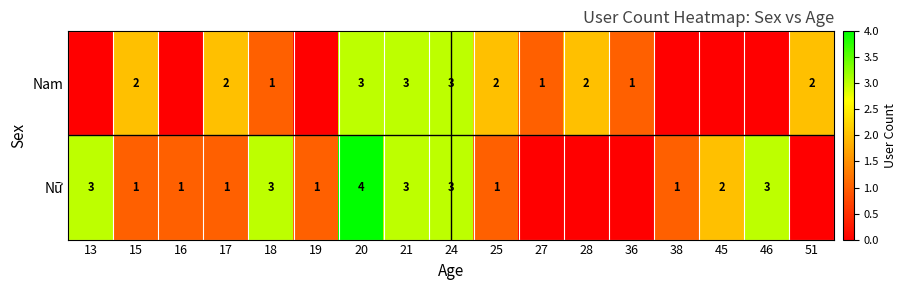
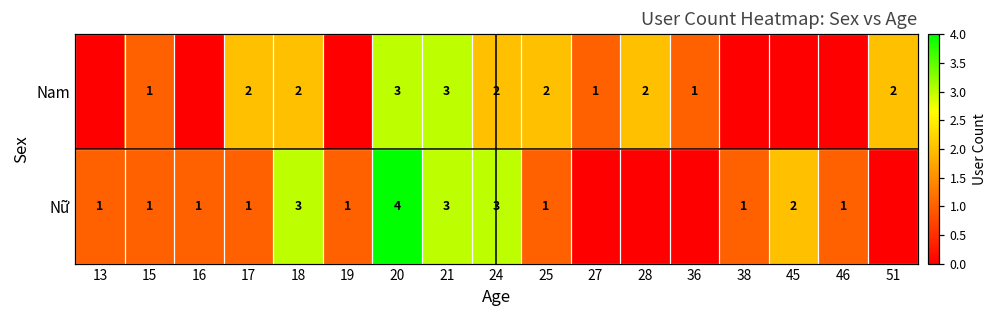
  {
    "Nam": {
-     "15": 2,
+     "15": 1,
      "17": 2,
-     "18": 1,
+     "18": 2,
      "20": 3,
      "21": 3,
-     "24": 3,
+     "24": 2,
      "25": 2,
      "27": 1,
      "28": 2,
      "36": 1,
      "51": 2
    },
    "Nữ": {
-     "13": 3,
+     "13": 1,
      "15": 1,
      "16": 1,
      "17": 1,
      "18": 3,
      "19": 1,
      "20": 4,
      "21": 3,
      "24": 3,
      "25": 1,
      "38": 1,
      "45": 2,
-     "46": 3
+     "46": 1
    }
  }
